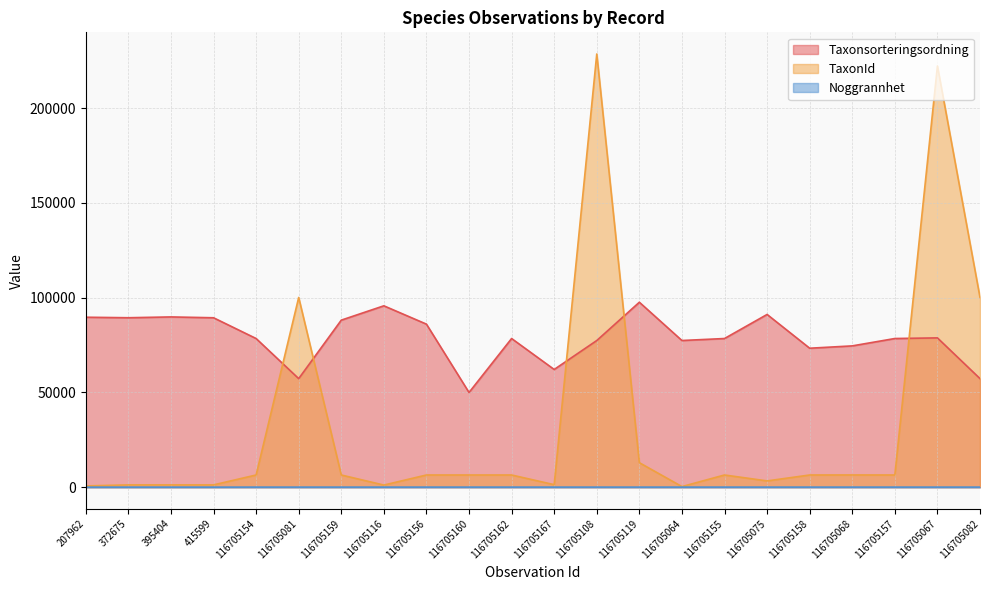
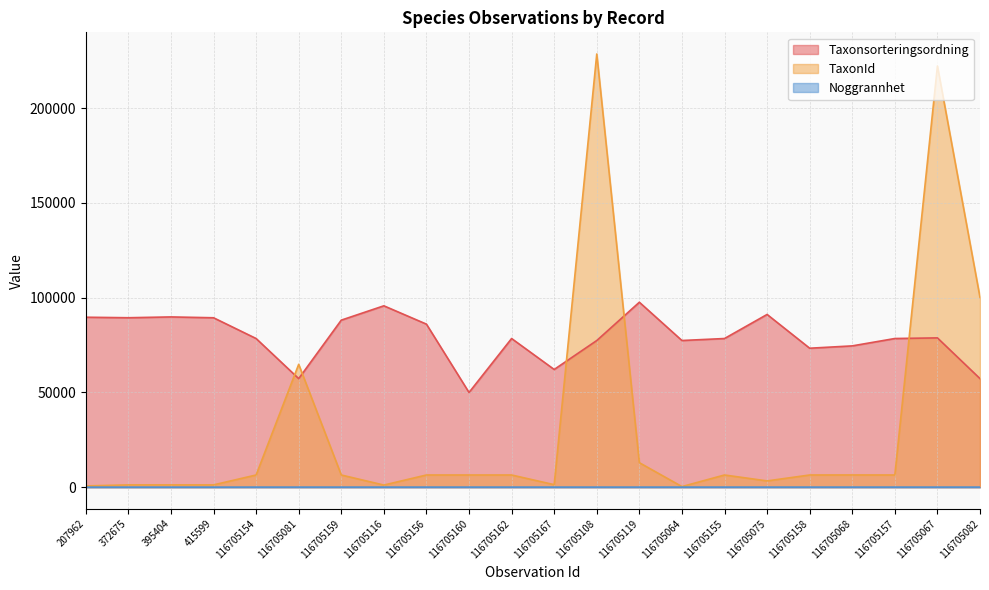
  {
    "Taxonsorteringsordning": {
      "207962": 90000,
      "372675": 89000,
      "395404": 90000,
      "415599": 89000,
      "116705154": 78000,
      "116705081": 57000,
      "116705159": 88000,
      "116705116": 96000,
      "116705156": 86000,
      "116705160": 50000,
      "116705162": 78000,
      "116705167": 62000,
      "116705108": 77000,
      "116705119": 98000,
      "116705064": 77000,
      "116705155": 78000,
      "116705075": 91000,
      "116705158": 73000,
      "116705068": 75000,
      "116705157": 78000,
      "116705067": 79000,
      "116705082": 57000
    },
    "TaxonId": {
      "116705154": 6000,
-     "116705081": 100000,
+     "116705081": 65000,
      "116705159": 6000,
      "116705156": 6000,
      "116705160": 6000,
      "116705162": 6000,
      "116705108": 229000,
      "116705119": 13000,
      "116705155": 6000,
      "116705075": 3000,
      "116705158": 6000,
      "116705068": 6000,
      "116705157": 6000,
      "116705082": 100000
    },
    "Noggrannhet": {
      "116705154": 0,
      "116705081": 0,
      "116705159": 0,
      "116705156": 0,
      "116705160": 0,
      "116705162": 0,
      "116705108": 0,
      "116705119": 0,
      "116705155": 0,
      "116705075": 0,
      "116705158": 0,
      "116705068": 0,
      "116705157": 0,
      "116705067": 0,
      "116705082": 0
    }
  }
